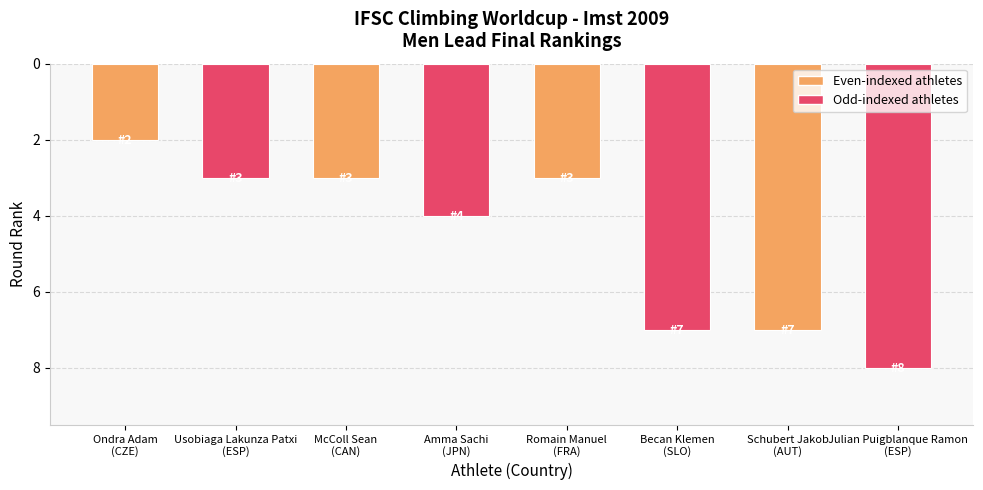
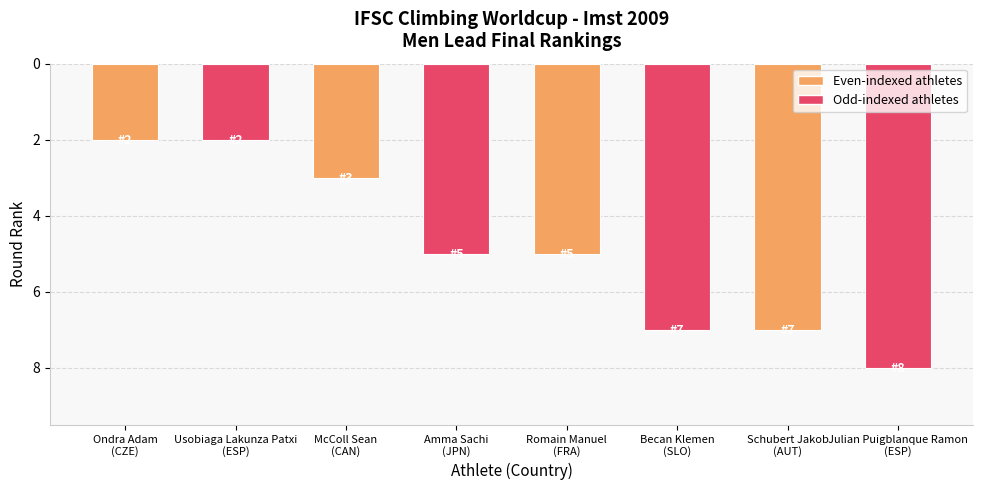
  {
    "Ondra Adam (CZE)": 2,
-   "Usobiaga Lakunza Patxi (ESP)": 3,
+   "Usobiaga Lakunza Patxi (ESP)": 2,
    "McColl Sean (CAN)": 3,
-   "Amma Sachi (JPN)": 4,
-   "Romain Manuel (FRA)": 3,
+   "Amma Sachi (JPN)": 5,
+   "Romain Manuel (FRA)": 5,
    "Becan Klemen (SLO)": 7,
    "Schubert Jakob (AUT)": 7,
    "Julian Puigblanque Ramon (ESP)": 8
  }
